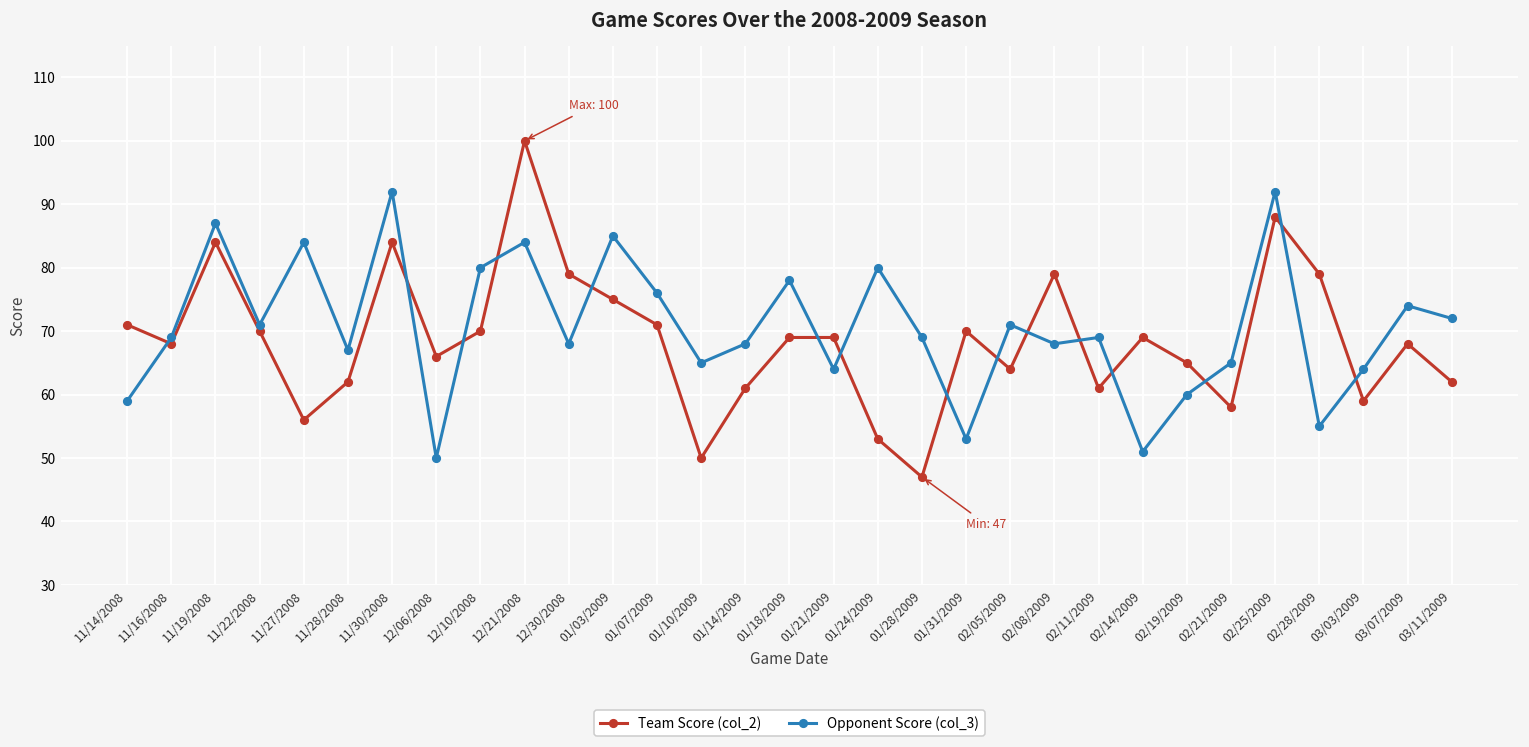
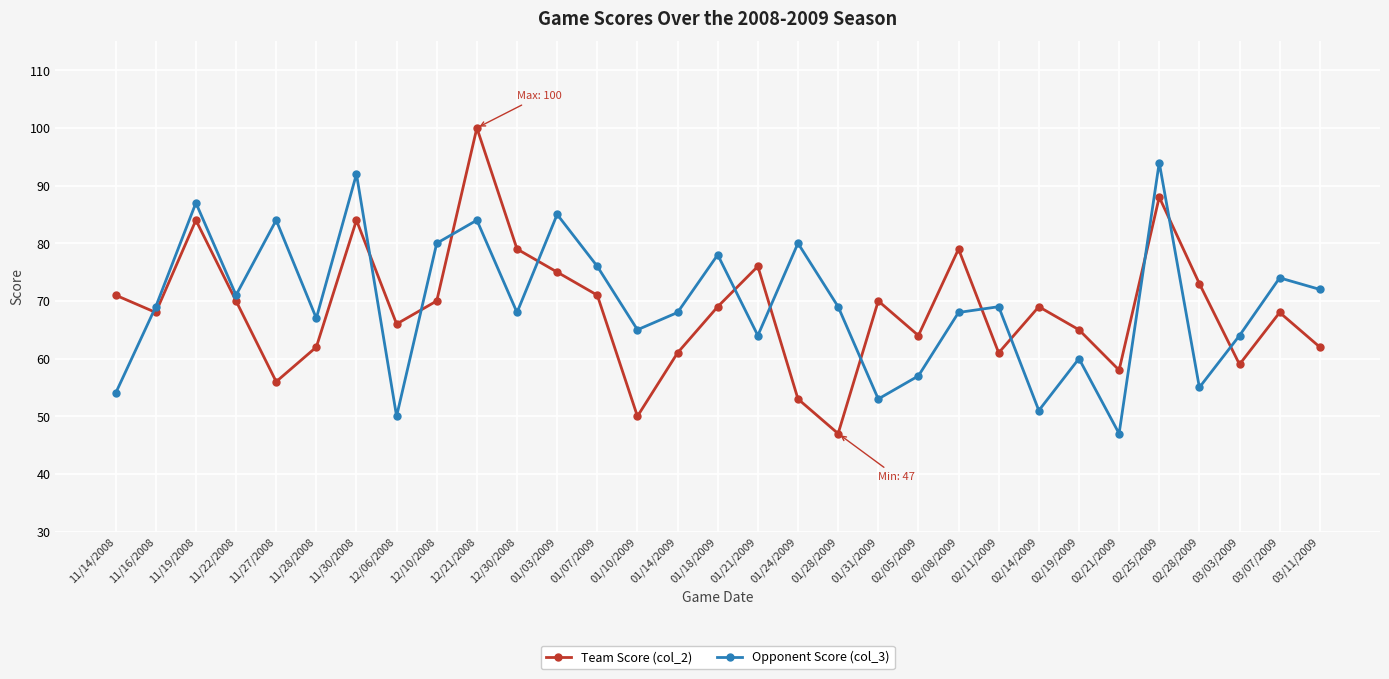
  {
    "Team Score (col_2)": {
      "11/14/2008": 71,
      "11/16/2008": 68,
      "11/19/2008": 84,
      "11/22/2008": 70,
      "11/27/2008": 56,
      "11/28/2008": 62,
      "11/30/2008": 84,
      "12/06/2008": 66,
      "12/10/2008": 70,
      "12/30/2008": 79,
      "01/03/2009": 75,
      "01/07/2009": 71,
      "01/10/2009": 50,
      "01/14/2009": 61,
      "01/18/2009": 69,
-     "01/21/2009": 69,
+     "01/21/2009": 76,
      "01/24/2009": 53,
      "01/31/2009": 70,
      "02/05/2009": 64,
      "02/08/2009": 79,
      "02/11/2009": 61,
      "02/14/2009": 69,
      "02/19/2009": 65,
      "02/21/2009": 58,
      "02/25/2009": 88,
-     "02/28/2009": 79,
+     "02/28/2009": 73,
      "03/03/2009": 59,
      "03/07/2009": 68,
      "03/11/2009": 62
    },
    "Opponent Score (col_3)": {
-     "11/14/2008": 59,
+     "11/14/2008": 54,
      "11/16/2008": 69,
      "11/19/2008": 87,
      "11/22/2008": 71,
      "11/27/2008": 84,
      "11/28/2008": 67,
      "11/30/2008": 92,
      "12/06/2008": 50,
      "12/10/2008": 80,
      "12/21/2008": 84,
      "12/30/2008": 68,
      "01/03/2009": 85,
      "01/07/2009": 76,
      "01/10/2009": 65,
      "01/14/2009": 68,
      "01/18/2009": 78,
      "01/21/2009": 64,
      "01/24/2009": 80,
      "01/28/2009": 69,
      "01/31/2009": 53,
-     "02/05/2009": 71,
+     "02/05/2009": 57,
      "02/08/2009": 68,
      "02/11/2009": 69,
      "02/14/2009": 51,
      "02/19/2009": 60,
-     "02/21/2009": 65,
-     "02/25/2009": 92,
+     "02/21/2009": 47,
+     "02/25/2009": 94,
      "02/28/2009": 55,
      "03/03/2009": 64,
      "03/07/2009": 74,
      "03/11/2009": 72
    }
  }
